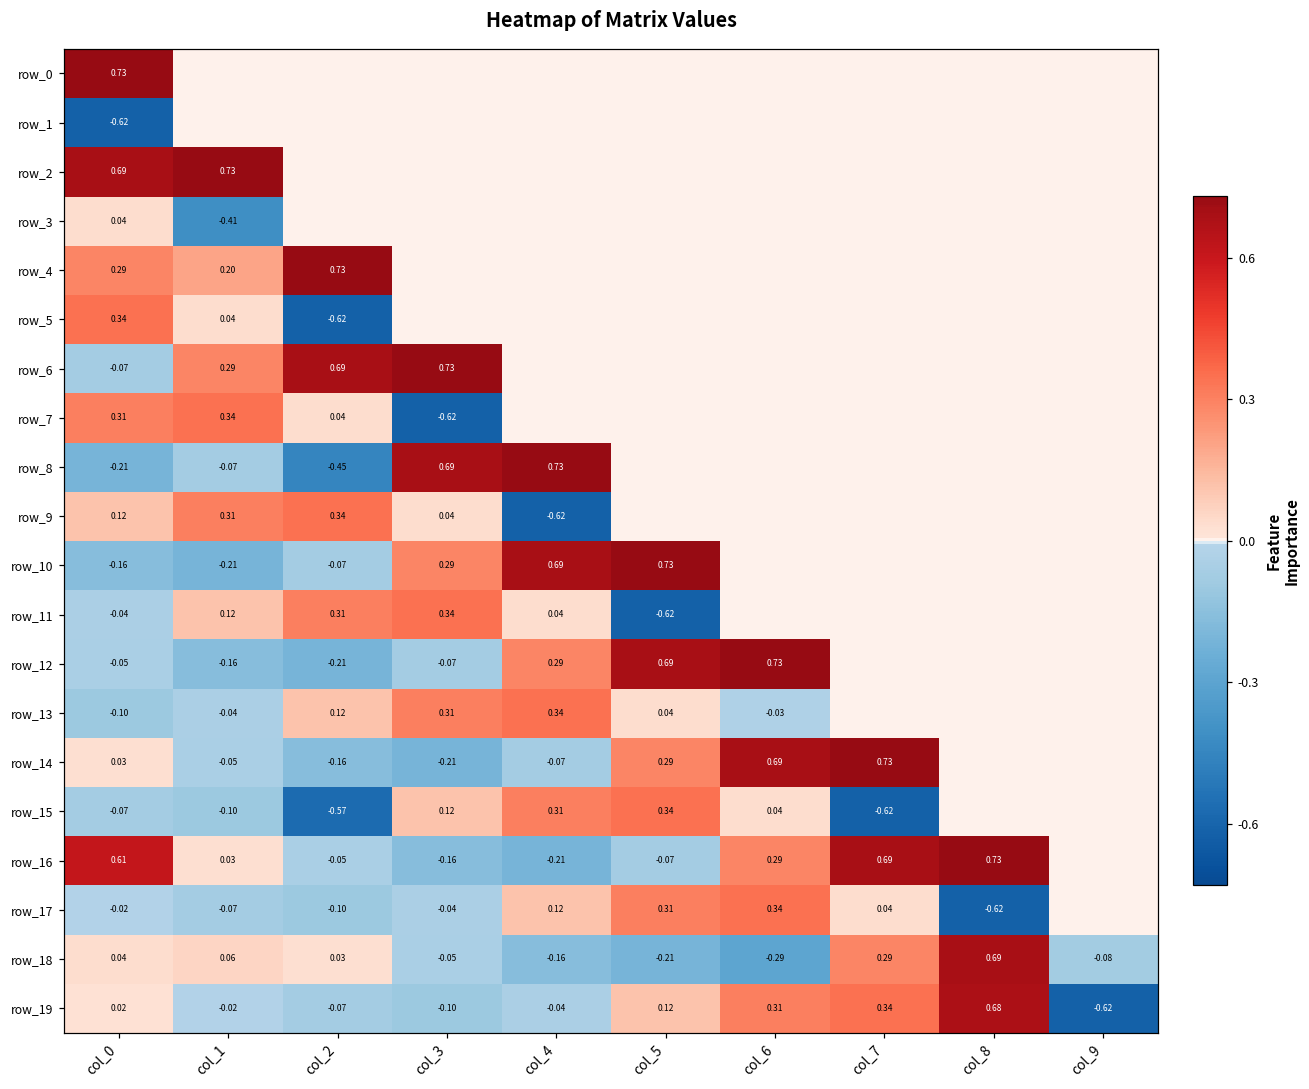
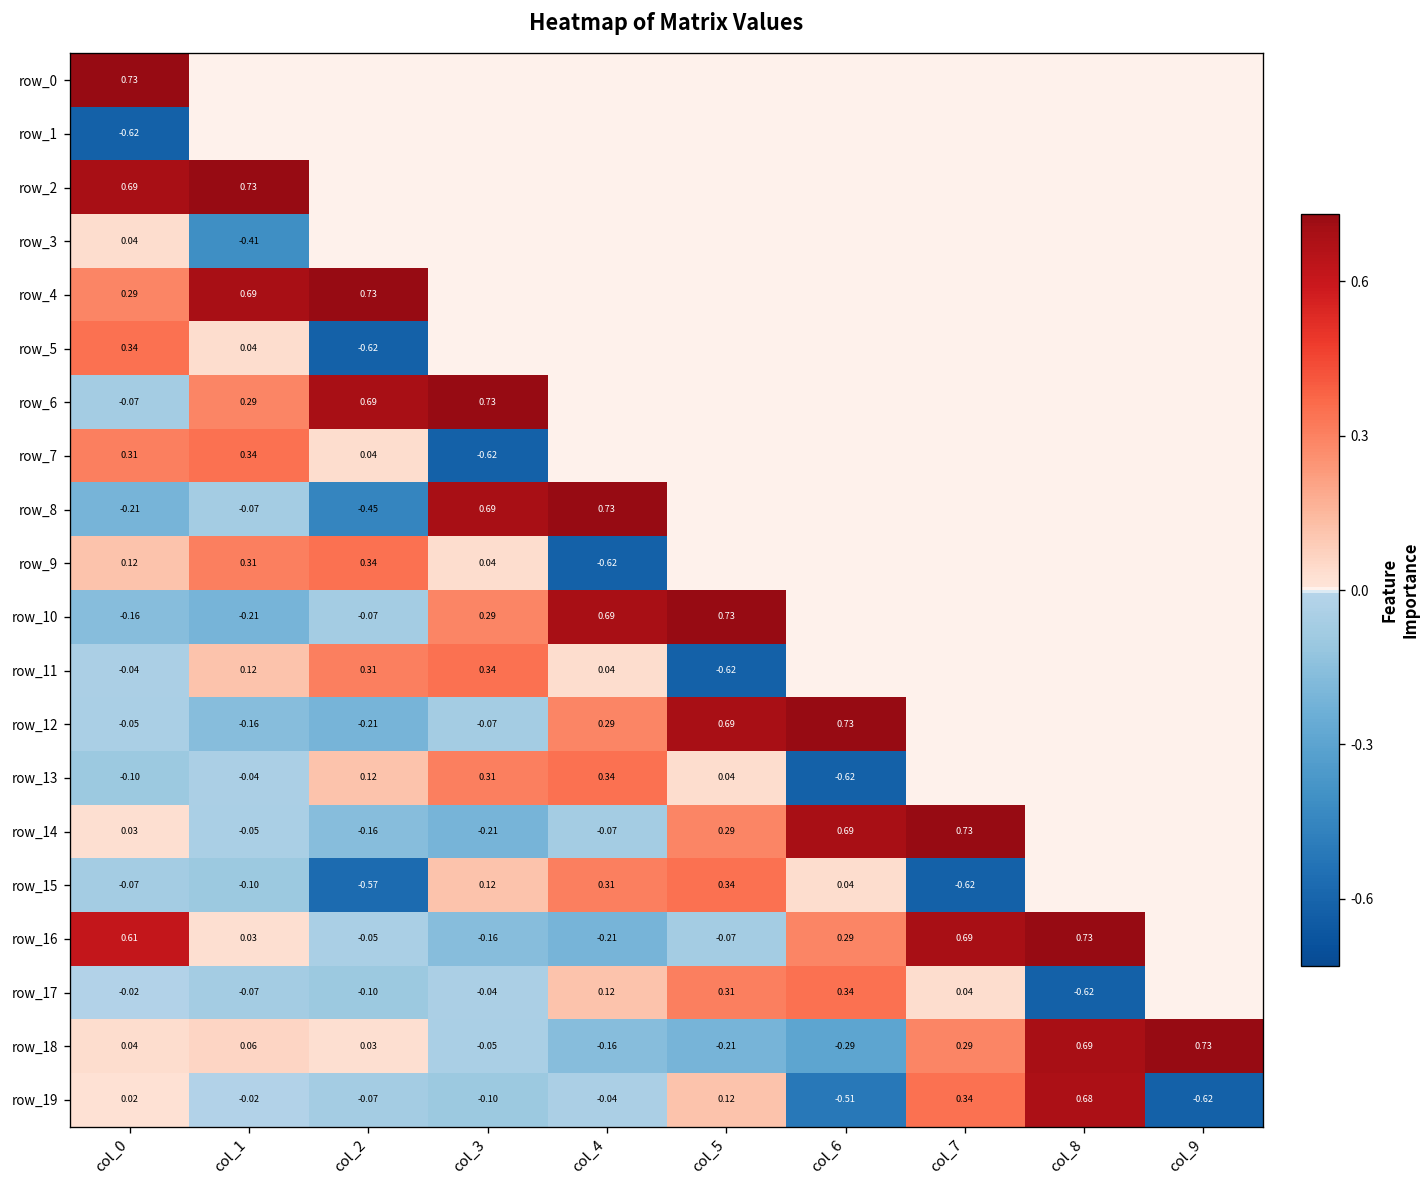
  {
    "row_0": {
      "col_0": 0.73
    },
    "row_1": {
      "col_0": -0.62
    },
    "row_2": {
      "col_0": 0.69,
      "col_1": 0.73
    },
    "row_3": {
      "col_0": 0.04,
      "col_1": -0.41
    },
    "row_4": {
      "col_0": 0.29,
-     "col_1": 0.20,
+     "col_1": 0.69,
      "col_2": 0.73
    },
    "row_5": {
      "col_0": 0.34,
      "col_1": 0.04,
      "col_2": -0.62
    },
    "row_6": {
      "col_0": -0.07,
      "col_1": 0.29,
      "col_2": 0.69,
      "col_3": 0.73
    },
    "row_7": {
      "col_0": 0.31,
      "col_1": 0.34,
      "col_2": 0.04,
      "col_3": -0.62
    },
    "row_8": {
      "col_0": -0.21,
      "col_1": -0.07,
      "col_2": -0.45,
      "col_3": 0.69,
      "col_4": 0.73
    },
    "row_9": {
      "col_0": 0.12,
      "col_1": 0.31,
      "col_2": 0.34,
      "col_3": 0.04,
      "col_4": -0.62
    },
    "row_10": {
      "col_0": -0.16,
      "col_1": -0.21,
      "col_2": -0.07,
      "col_3": 0.29,
      "col_4": 0.69,
      "col_5": 0.73
    },
    "row_11": {
      "col_0": -0.04,
      "col_1": 0.12,
      "col_2": 0.31,
      "col_3": 0.34,
      "col_4": 0.04,
      "col_5": -0.62
    },
    "row_12": {
      "col_0": -0.05,
      "col_1": -0.16,
      "col_2": -0.21,
      "col_3": -0.07,
      "col_4": 0.29,
      "col_5": 0.69,
      "col_6": 0.73
    },
    "row_13": {
      "col_0": -0.10,
      "col_1": -0.04,
      "col_2": 0.12,
      "col_3": 0.31,
      "col_4": 0.34,
      "col_5": 0.04,
-     "col_6": -0.03
+     "col_6": -0.62
    },
    "row_14": {
      "col_0": 0.03,
      "col_1": -0.05,
      "col_2": -0.16,
      "col_3": -0.21,
      "col_4": -0.07,
      "col_5": 0.29,
      "col_6": 0.69,
      "col_7": 0.73
    },
    "row_15": {
      "col_0": -0.07,
      "col_1": -0.10,
      "col_2": -0.57,
      "col_3": 0.12,
      "col_4": 0.31,
      "col_5": 0.34,
      "col_6": 0.04,
      "col_7": -0.62
    },
    "row_16": {
      "col_0": 0.61,
      "col_1": 0.03,
      "col_2": -0.05,
      "col_3": -0.16,
      "col_4": -0.21,
      "col_5": -0.07,
      "col_6": 0.29,
      "col_7": 0.69,
      "col_8": 0.73
    },
    "row_17": {
      "col_0": -0.02,
      "col_1": -0.07,
      "col_2": -0.10,
      "col_3": -0.04,
      "col_4": 0.12,
      "col_5": 0.31,
      "col_6": 0.34,
      "col_7": 0.04,
      "col_8": -0.62
    },
    "row_18": {
      "col_0": 0.04,
      "col_1": 0.06,
      "col_2": 0.03,
      "col_3": -0.05,
      "col_4": -0.16,
      "col_5": -0.21,
      "col_6": -0.29,
      "col_7": 0.29,
      "col_8": 0.69,
-     "col_9": -0.08
+     "col_9": 0.73
    },
    "row_19": {
      "col_0": 0.02,
      "col_1": -0.02,
      "col_2": -0.07,
      "col_3": -0.10,
      "col_4": -0.04,
      "col_5": 0.12,
-     "col_6": 0.31,
+     "col_6": -0.51,
      "col_7": 0.34,
      "col_8": 0.68,
      "col_9": -0.62
    }
  }
